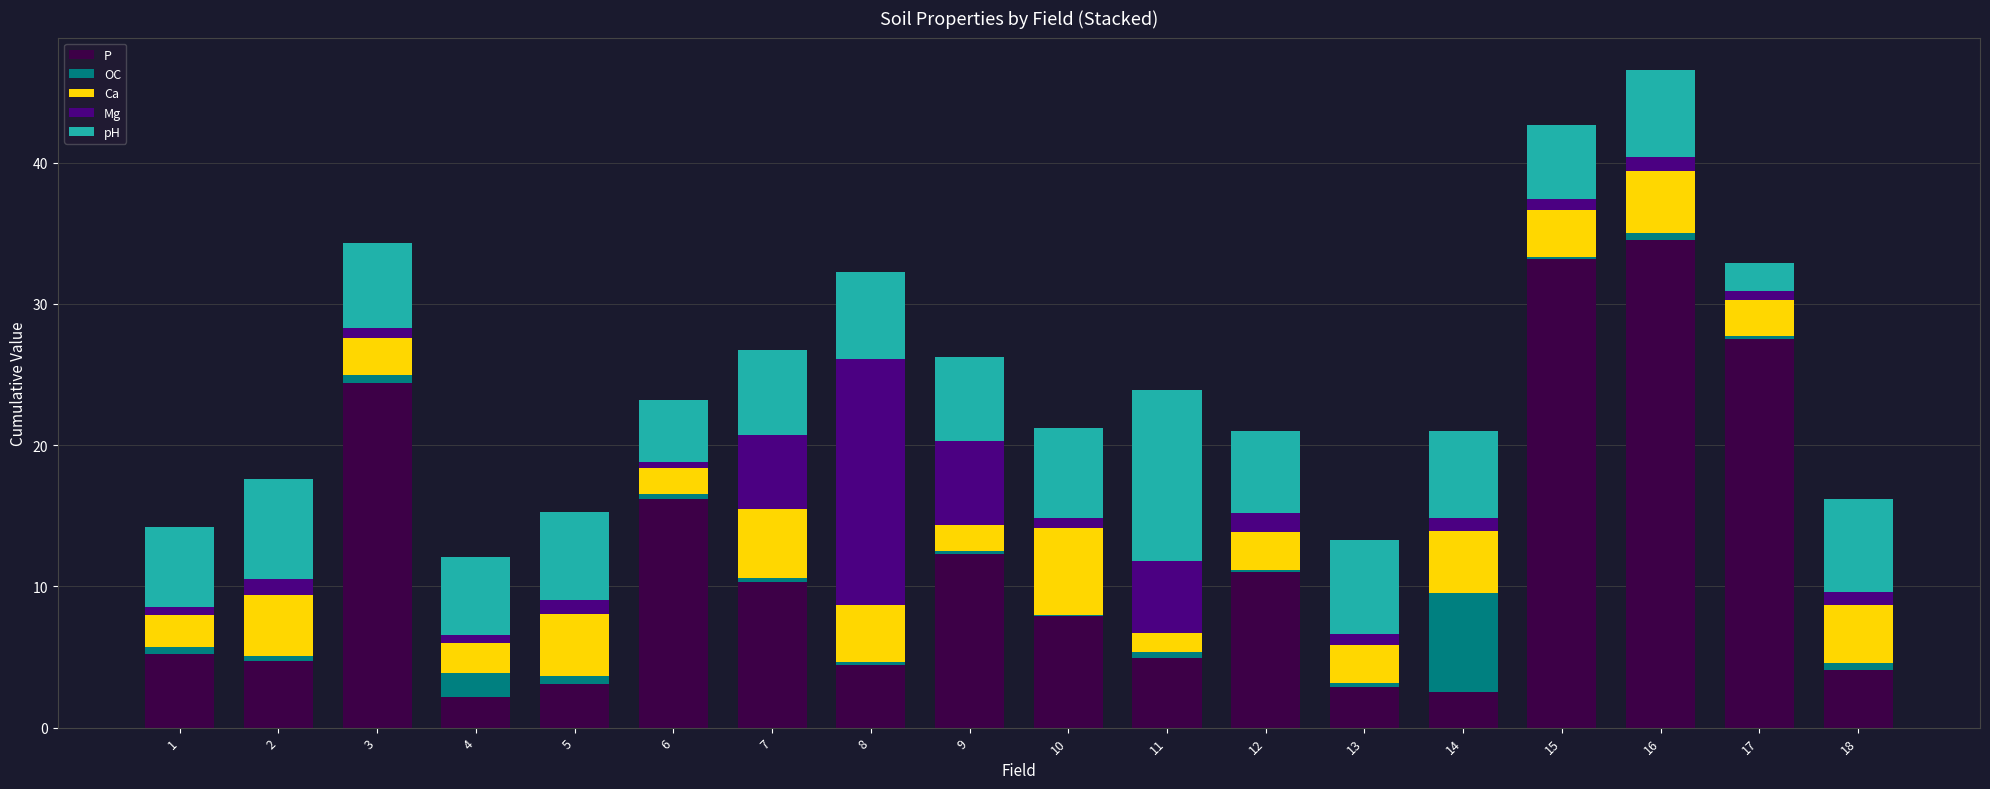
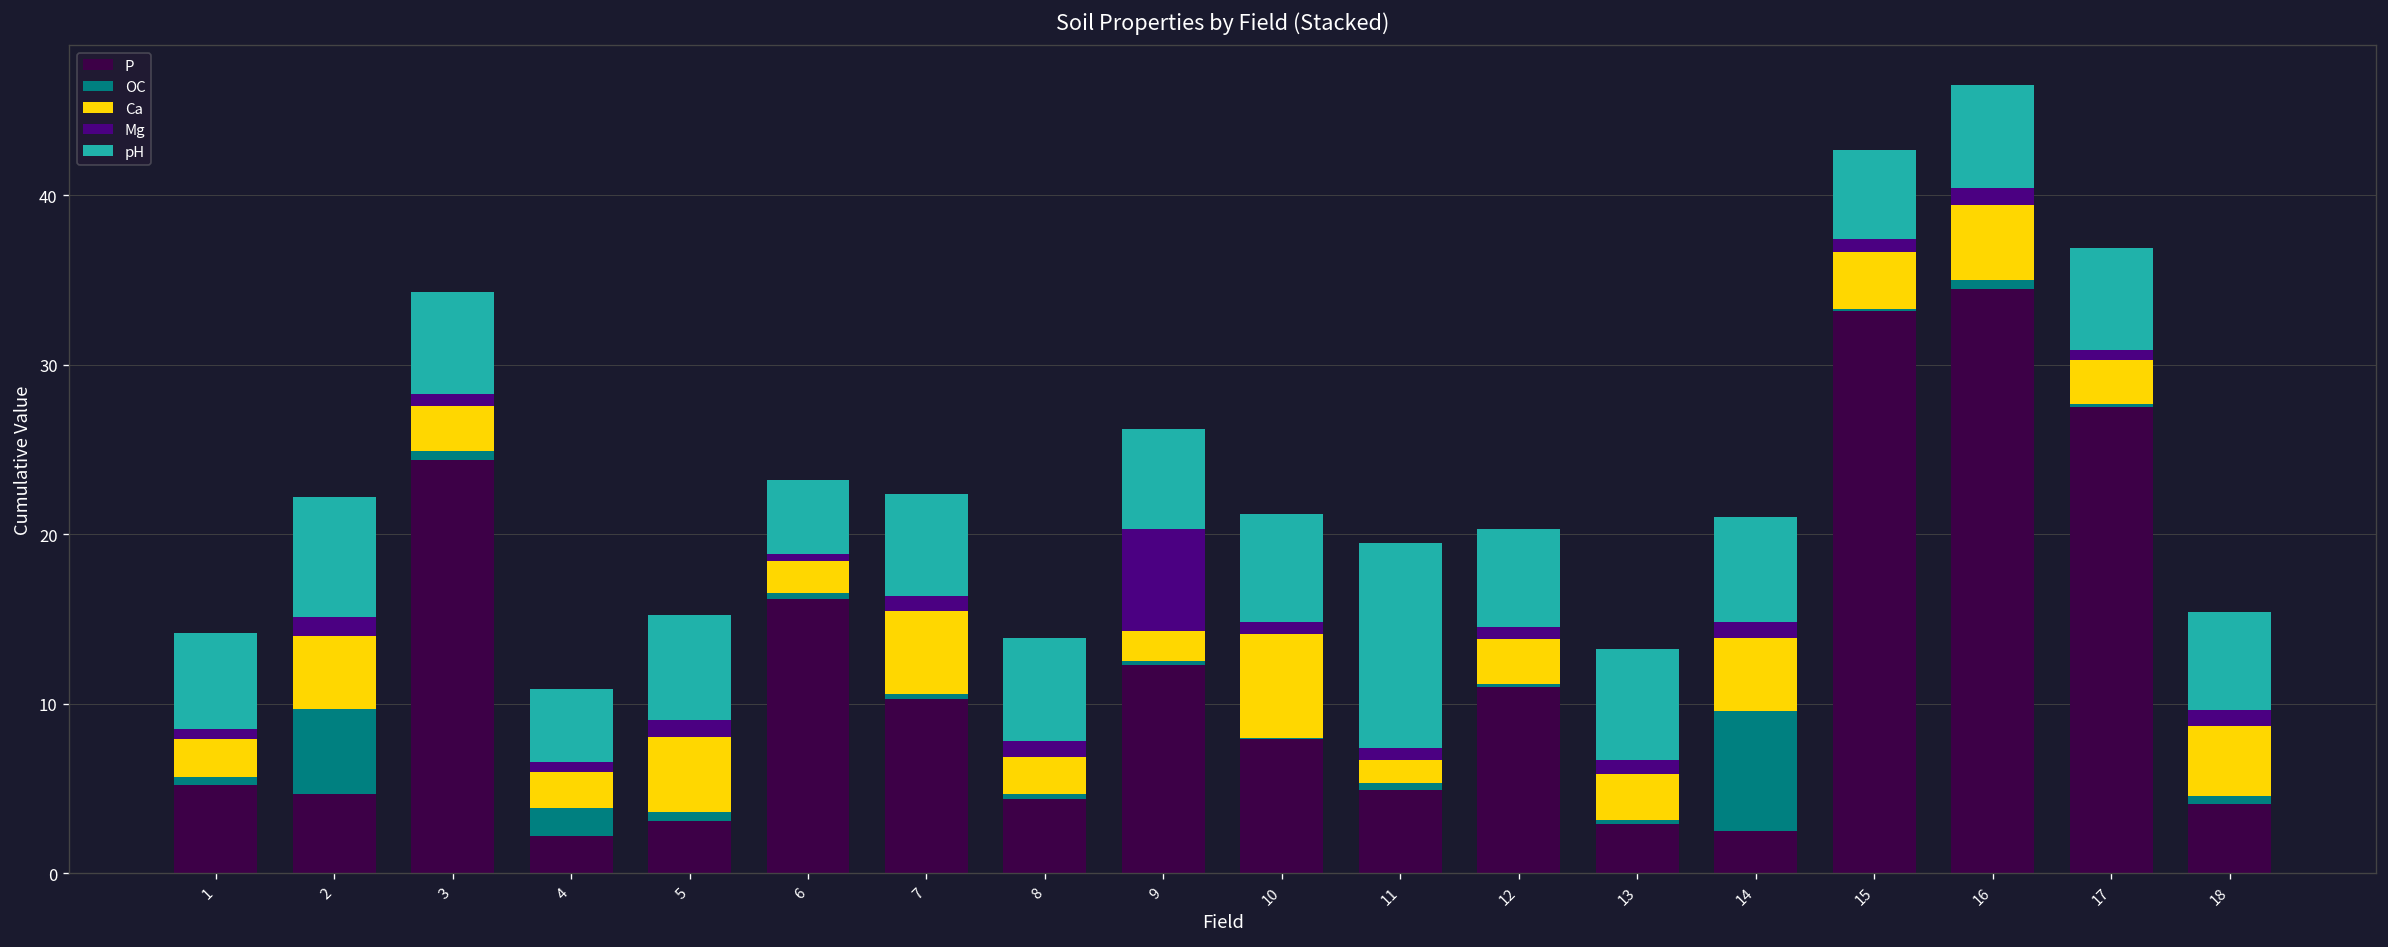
  {
    "P": {
      "1": 5.2,
      "2": 4.7,
      "3": 24.4,
      "4": 2.2,
      "5": 3.1,
      "6": 16.2,
      "7": 10.3,
      "8": 4.4,
      "9": 12.3,
      "10": 7.9,
      "11": 4.9,
      "12": 11.0,
      "13": 2.9,
      "14": 2.5,
      "15": 33.2,
      "16": 34.5,
      "17": 27.5,
      "18": 4.1
    },
    "OC": {
      "1": 0.5,
-     "2": 0.4,
+     "2": 5.0,
      "3": 0.5,
      "4": 1.7,
      "5": 0.5,
      "6": 0.3,
      "7": 0.3,
      "8": 0.3,
      "9": 0.2,
      "11": 0.5,
      "12": 0.2,
      "13": 0.3,
      "14": 7.1,
      "16": 0.5,
      "17": 0.2,
      "18": 0.5
    },
    "Ca": {
      "1": 2.3,
      "2": 4.3,
      "3": 2.7,
      "4": 2.1,
      "5": 4.4,
      "6": 1.9,
      "7": 4.9,
-     "8": 4.0,
+     "8": 2.2,
      "9": 1.8,
      "10": 6.1,
      "11": 1.4,
      "12": 2.7,
      "13": 2.7,
      "14": 4.3,
      "15": 3.4,
      "16": 4.4,
      "17": 2.6,
      "18": 4.1
    },
    "Mg": {
      "1": 0.6,
      "2": 1.1,
      "3": 0.7,
      "4": 0.6,
      "5": 1.0,
      "6": 0.4,
-     "7": 5.2,
-     "8": 17.4,
+     "7": 0.9,
+     "8": 0.9,
      "9": 6.0,
      "10": 0.7,
-     "11": 5.1,
-     "12": 1.4,
+     "11": 0.7,
+     "12": 0.7,
      "13": 0.8,
      "14": 0.9,
      "15": 0.7,
      "16": 1.0,
      "17": 0.6,
      "18": 0.9
    },
    "pH": {
      "1": 5.7,
      "2": 7.1,
      "3": 6.0,
-     "4": 5.5,
+     "4": 4.3,
      "5": 6.2,
      "6": 4.4,
      "7": 6.0,
      "8": 6.1,
      "9": 5.9,
      "10": 6.4,
      "11": 12.1,
      "12": 5.8,
      "13": 6.6,
      "14": 6.2,
      "15": 5.3,
      "16": 6.1,
-     "17": 2,
-     "18": 6.6
+     "17": 6,
+     "18": 5.8
    }
  }
